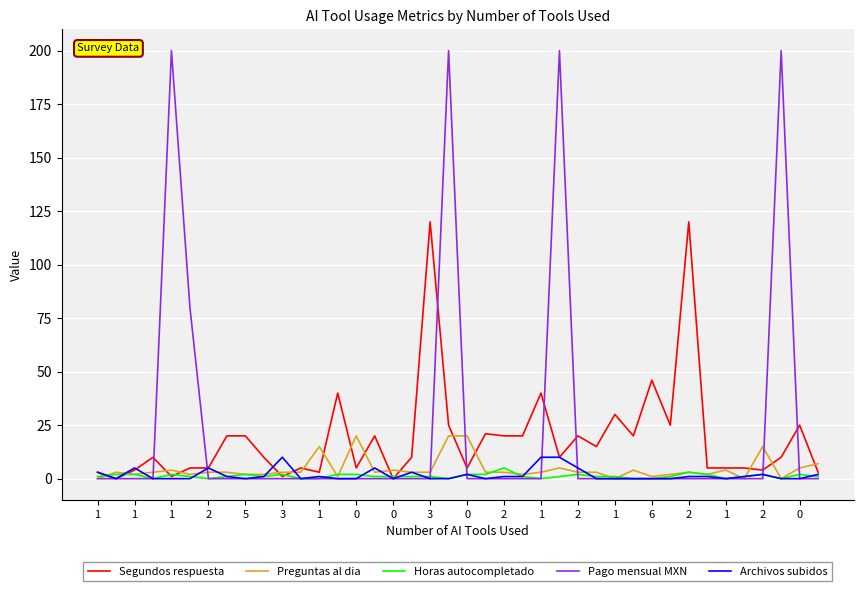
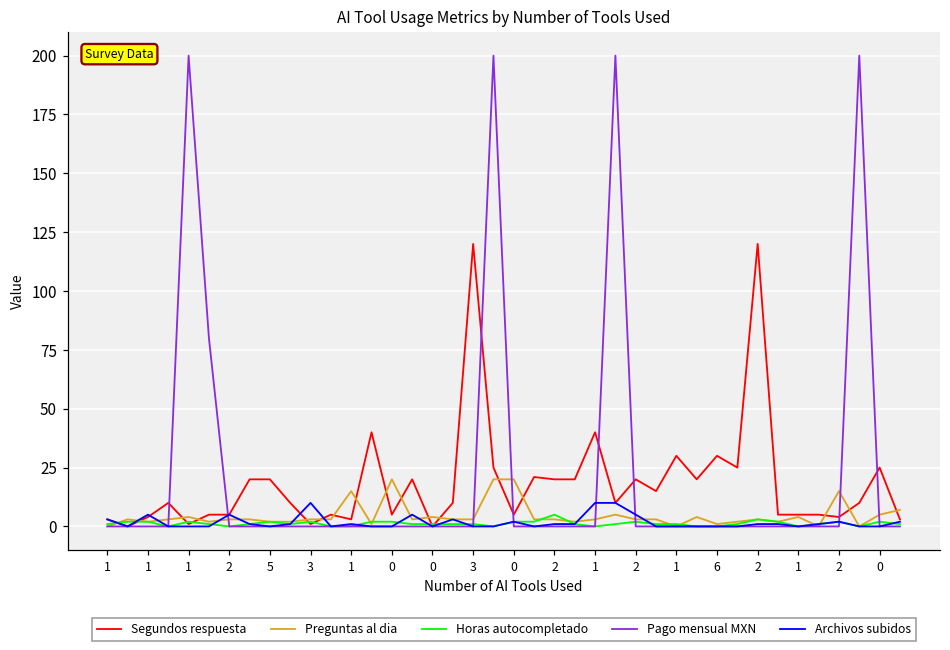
  {
    "Segundos respuesta": {
-     "6": 46
+     "6": 30
    }
  }
